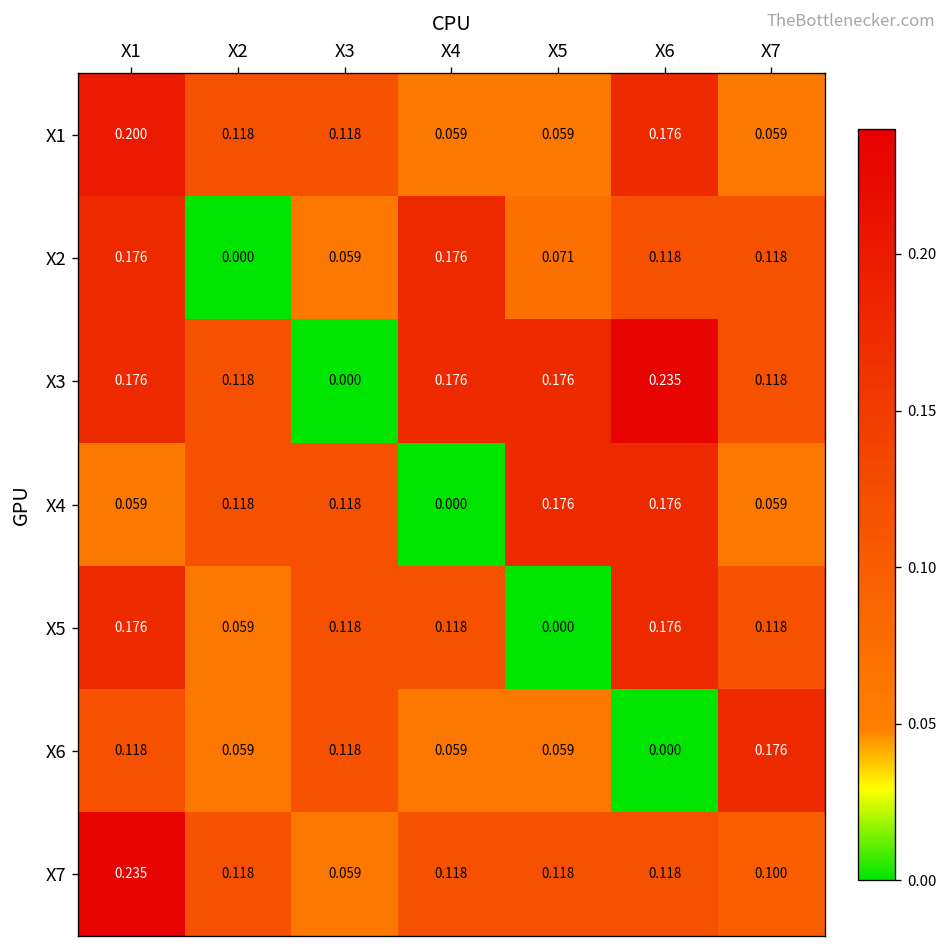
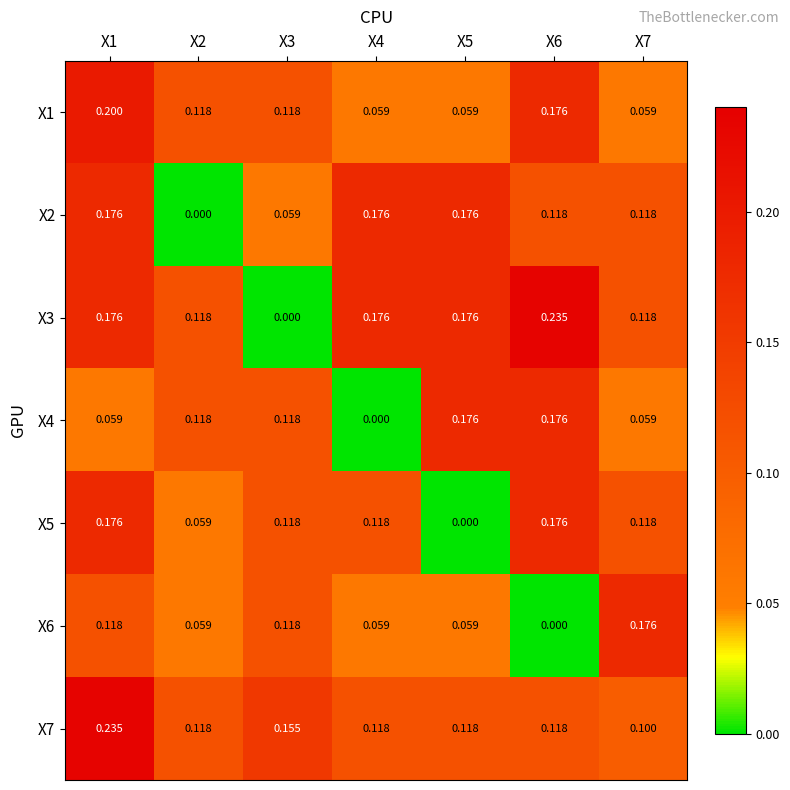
  {
    "X1": {
      "X1": 0.200,
      "X2": 0.118,
      "X3": 0.118,
      "X4": 0.059,
      "X5": 0.059,
      "X6": 0.176,
      "X7": 0.059
    },
    "X2": {
      "X1": 0.176,
      "X2": 0.000,
      "X3": 0.059,
      "X4": 0.176,
-     "X5": 0.071,
+     "X5": 0.176,
      "X6": 0.118,
      "X7": 0.118
    },
    "X3": {
      "X1": 0.176,
      "X2": 0.118,
      "X3": 0.000,
      "X4": 0.176,
      "X5": 0.176,
      "X6": 0.235,
      "X7": 0.118
    },
    "X4": {
      "X1": 0.059,
      "X2": 0.118,
      "X3": 0.118,
      "X4": 0.000,
      "X5": 0.176,
      "X6": 0.176,
      "X7": 0.059
    },
    "X5": {
      "X1": 0.176,
      "X2": 0.059,
      "X3": 0.118,
      "X4": 0.118,
      "X5": 0.000,
      "X6": 0.176,
      "X7": 0.118
    },
    "X6": {
      "X1": 0.118,
      "X2": 0.059,
      "X3": 0.118,
      "X4": 0.059,
      "X5": 0.059,
      "X6": 0.000,
      "X7": 0.176
    },
    "X7": {
      "X1": 0.235,
      "X2": 0.118,
-     "X3": 0.059,
+     "X3": 0.155,
      "X4": 0.118,
      "X5": 0.118,
      "X6": 0.118,
      "X7": 0.100
    }
  }
